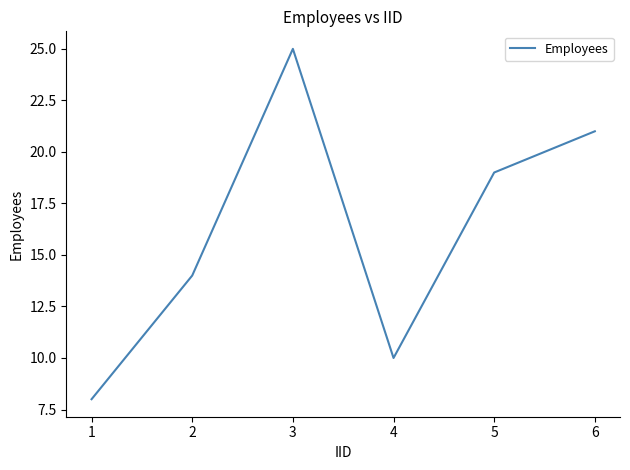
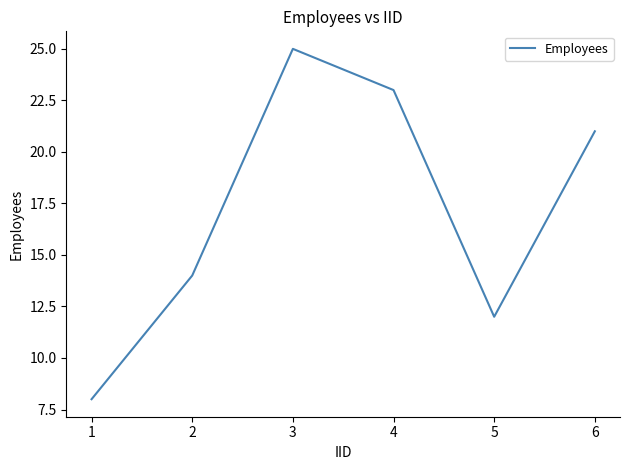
  {
    "1": 8,
    "2": 14,
    "3": 25,
-   "4": 10,
-   "5": 19,
+   "4": 23,
+   "5": 12,
    "6": 21
  }
